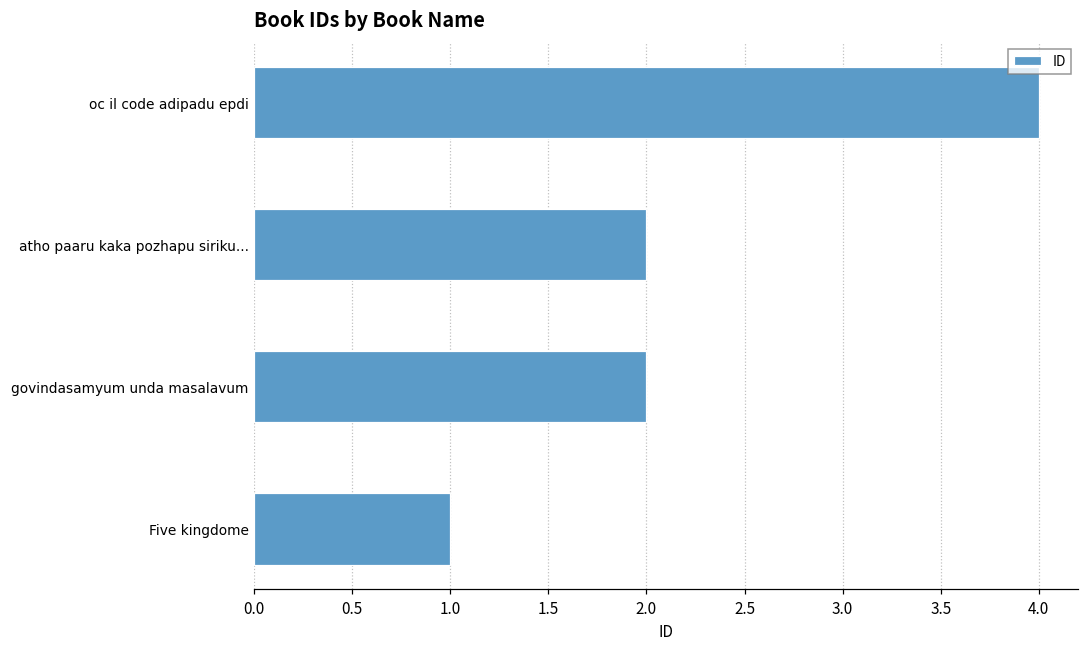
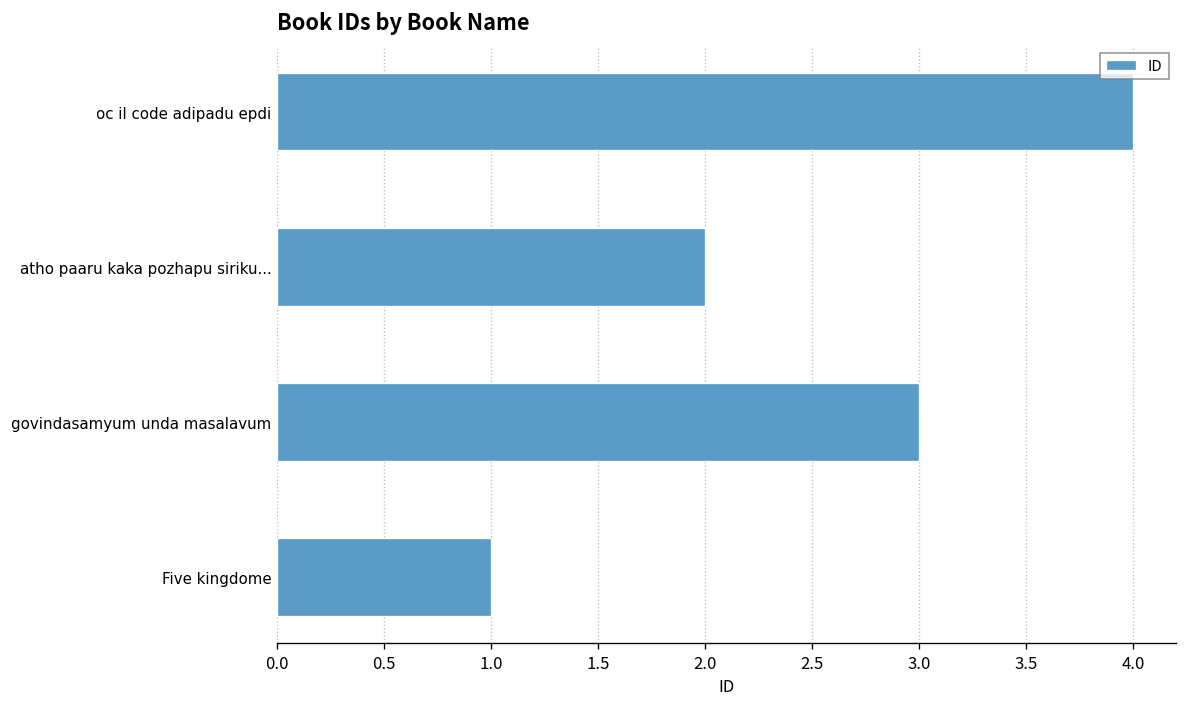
  {
    "oc il code adipadu epdi": 4,
    "atho paaru kaka pozhapu siriku...": 2,
-   "govindasamyum unda masalavum": 2,
+   "govindasamyum unda masalavum": 3,
    "Five kingdome": 1
  }
